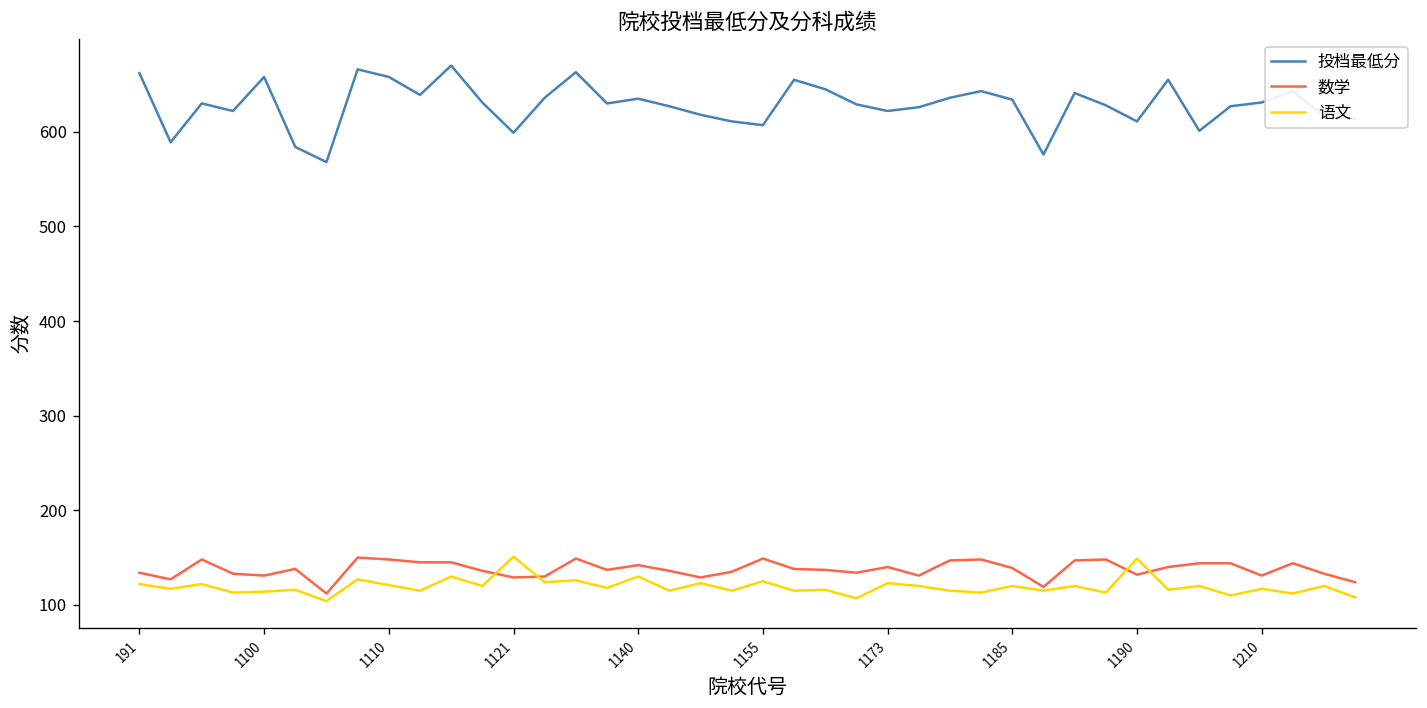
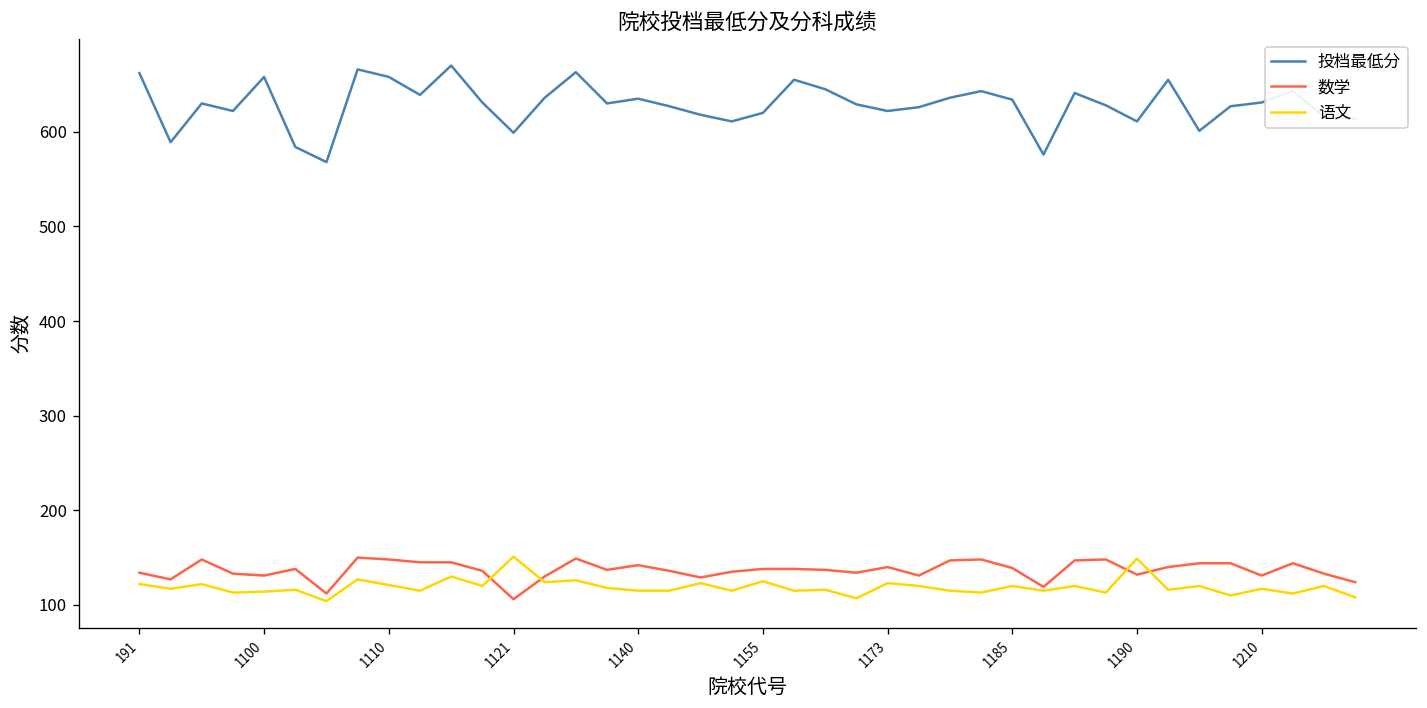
  {
    "投档最低分": {
      "191": 660,
      "1100": 660,
      "1110": 660,
      "1121": 600,
      "1140": 640,
-     "1155": 610,
+     "1155": 620,
      "1173": 620,
      "1185": 630,
      "1190": 610,
      "1210": 630
    },
    "数学": {
      "191": 130,
      "1100": 130,
      "1110": 150,
-     "1121": 130,
+     "1121": 110,
      "1140": 140,
-     "1155": 150,
+     "1155": 140,
      "1173": 140,
      "1185": 140,
      "1190": 130,
      "1210": 130
    },
    "语文": {
      "191": 120,
      "1100": 110,
      "1110": 120,
      "1121": 150,
-     "1140": 130,
+     "1140": 120,
      "1155": 130,
      "1173": 120,
      "1185": 120,
      "1190": 150,
      "1210": 120
    }
  }
